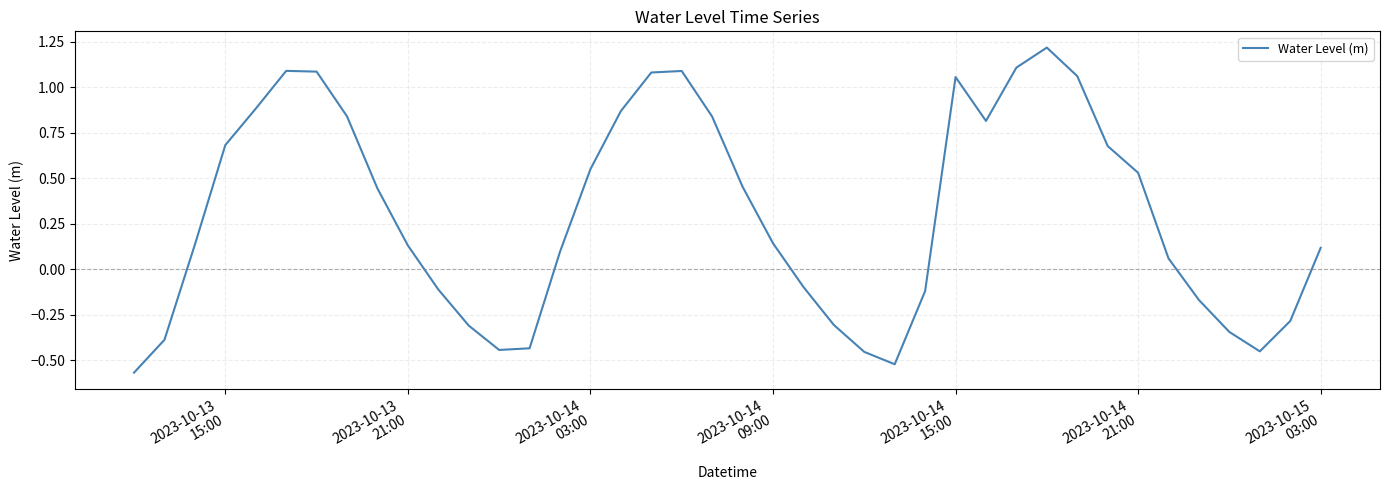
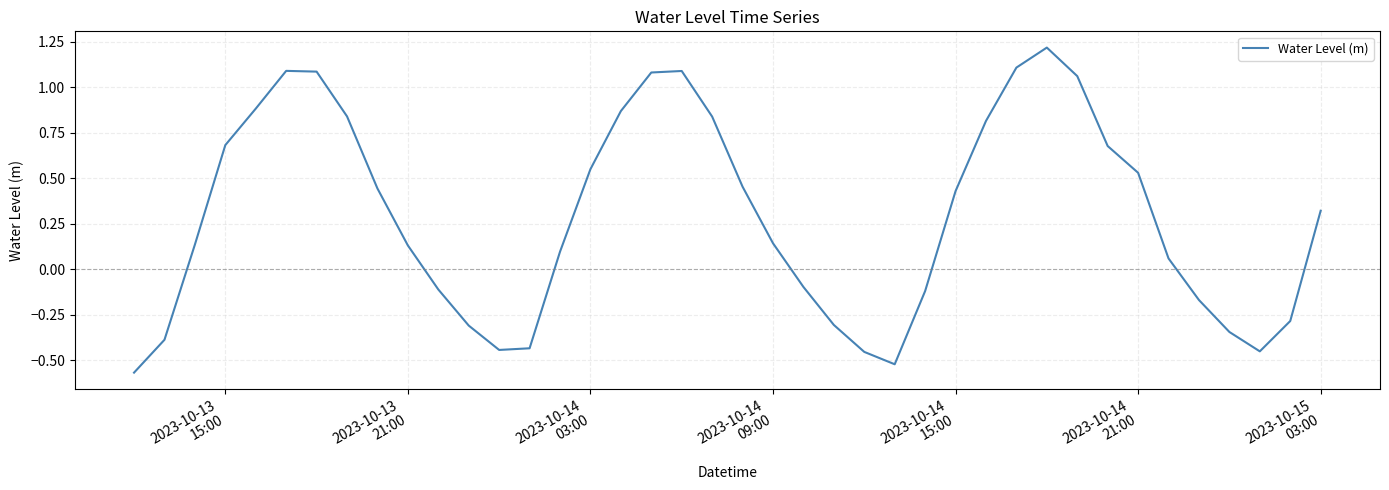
  {
    "2023-10-13 15:00": 0.68,
    "2023-10-13 21:00": 0.13,
    "2023-10-14 03:00": 0.55,
    "2023-10-14 09:00": 0.14,
-   "2023-10-14 15:00": 1.05,
+   "2023-10-14 15:00": 0.43,
    "2023-10-14 21:00": 0.53,
-   "2023-10-15 03:00": 0.12
+   "2023-10-15 03:00": 0.32
  }
